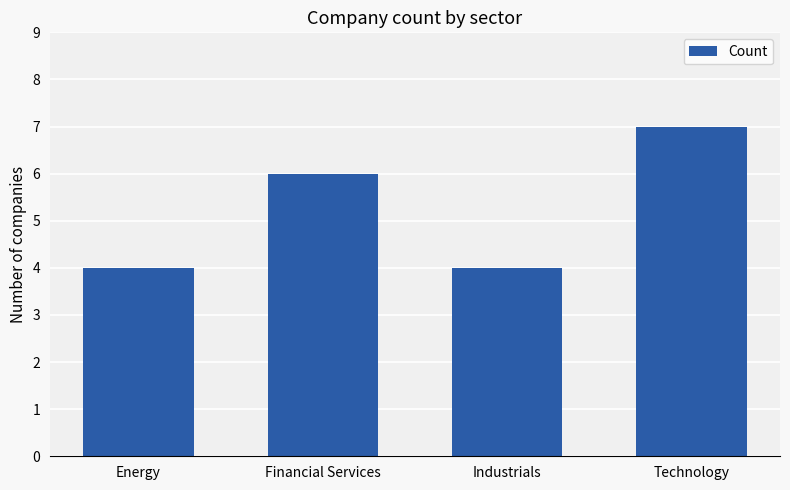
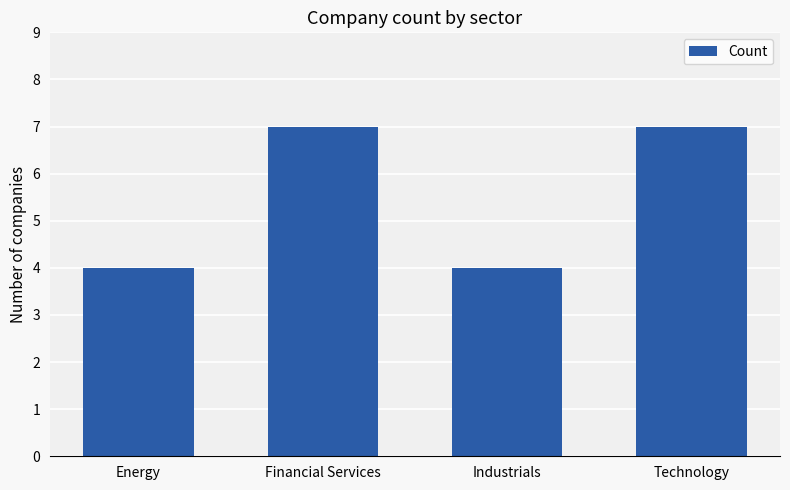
  {
    "Energy": 4,
-   "Financial Services": 6,
+   "Financial Services": 7,
    "Industrials": 4,
    "Technology": 7
  }
